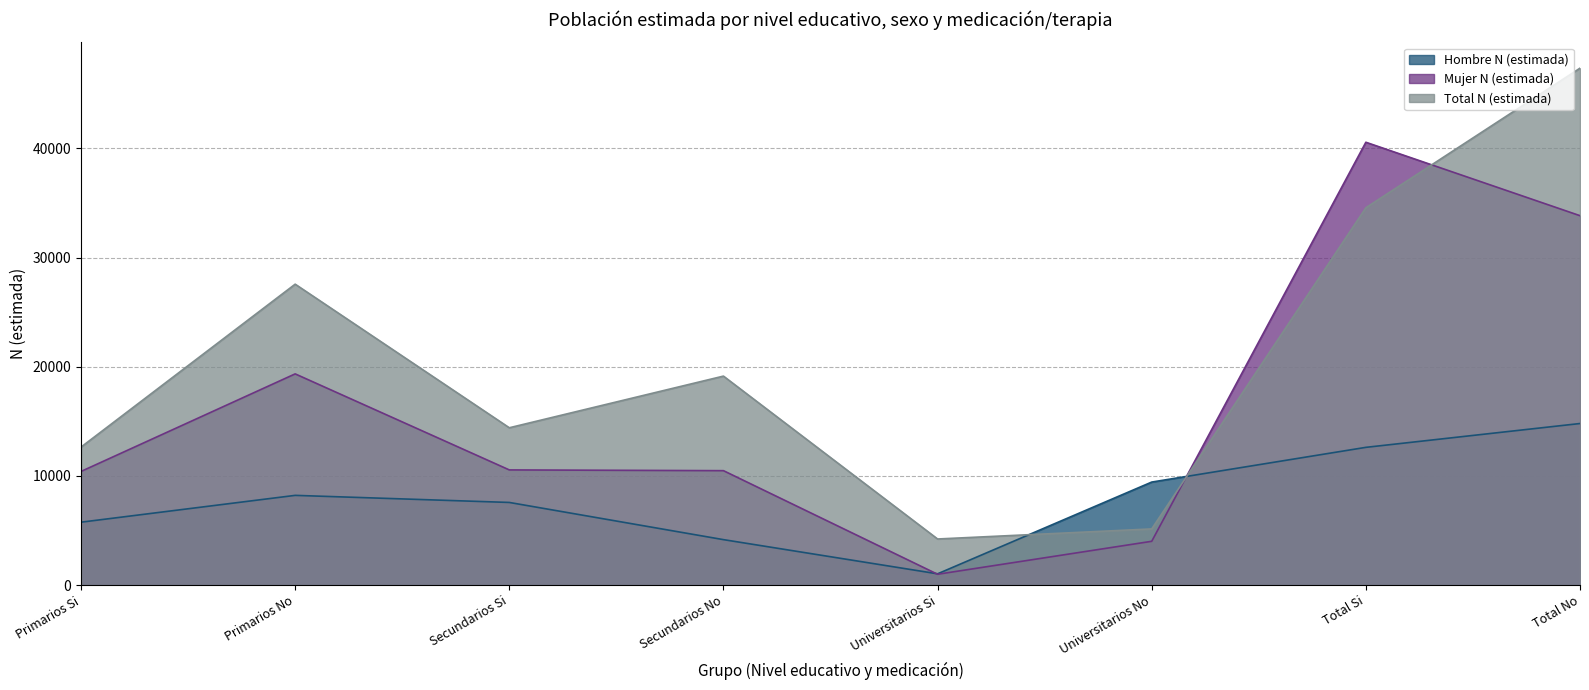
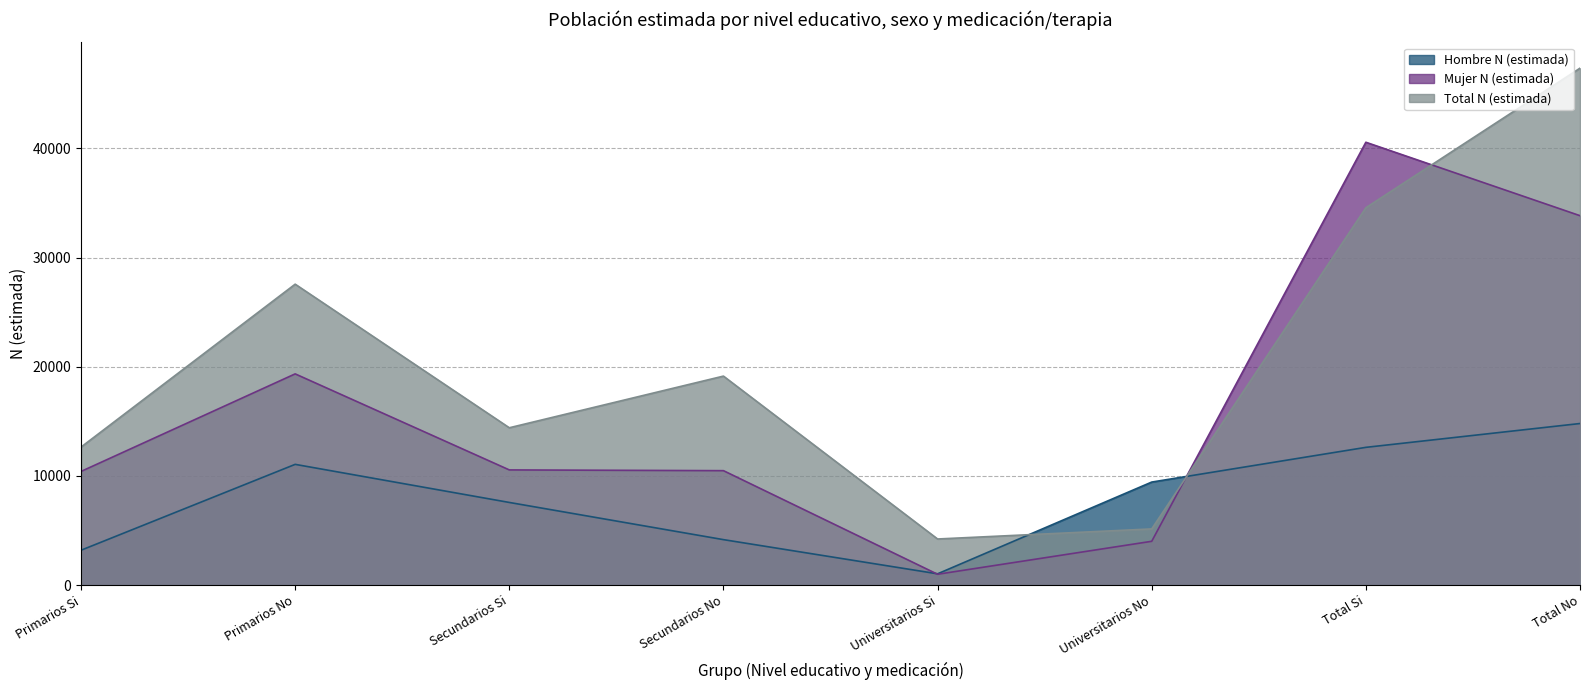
  {
    "Hombre N (estimada)": {
-     "Primarios Si": 5800,
-     "Primarios No": 8200,
+     "Primarios Si": 3200,
+     "Primarios No": 11100,
      "Secundarios Si": 7600,
      "Secundarios No": 4200,
      "Universitarios No": 9400,
      "Total Si": 12600,
      "Total No": 14800
    },
    "Mujer N (estimada)": {
      "Primarios Si": 10400,
      "Primarios No": 19300,
      "Secundarios Si": 10500,
      "Secundarios No": 10500,
      "Universitarios No": 4000,
      "Total Si": 40600,
      "Total No": 33800
    },
    "Total N (estimada)": {
      "Primarios Si": 12600,
      "Primarios No": 27600,
      "Secundarios Si": 14400,
      "Secundarios No": 19100,
      "Universitarios Si": 4200,
      "Universitarios No": 5100,
      "Total Si": 34600,
      "Total No": 47300
    }
  }
